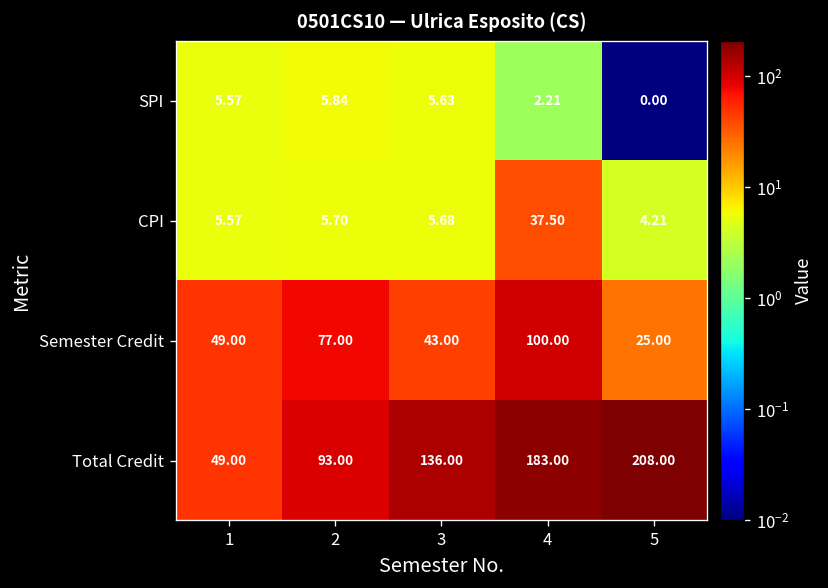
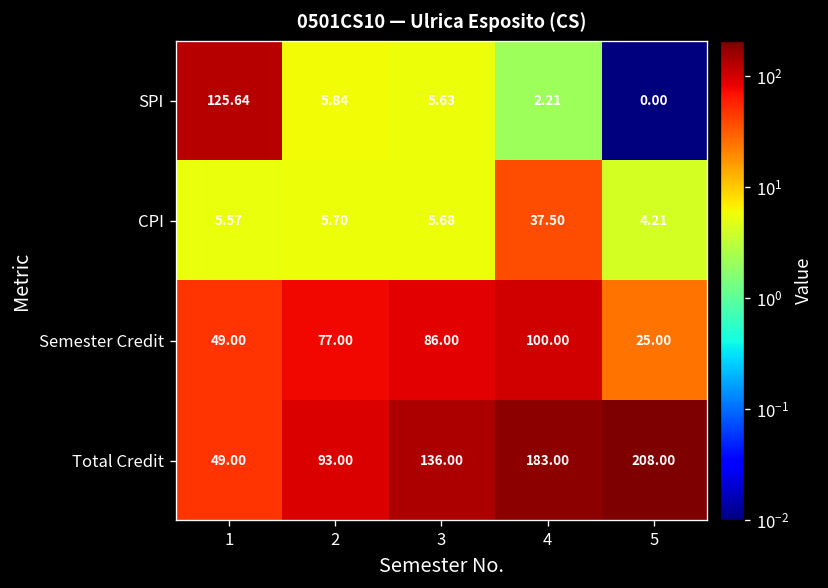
  {
    "SPI": {
-     "1": 5.57,
+     "1": 125.64,
      "2": 5.84,
      "3": 5.63,
      "4": 2.21,
      "5": 0.00
    },
    "CPI": {
      "1": 5.57,
      "2": 5.70,
      "3": 5.68,
      "4": 37.50,
      "5": 4.21
    },
    "Semester Credit": {
      "1": 49.00,
      "2": 77.00,
-     "3": 43.00,
+     "3": 86.00,
      "4": 100.00,
      "5": 25.00
    },
    "Total Credit": {
      "1": 49.00,
      "2": 93.00,
      "3": 136.00,
      "4": 183.00,
      "5": 208.00
    }
  }
